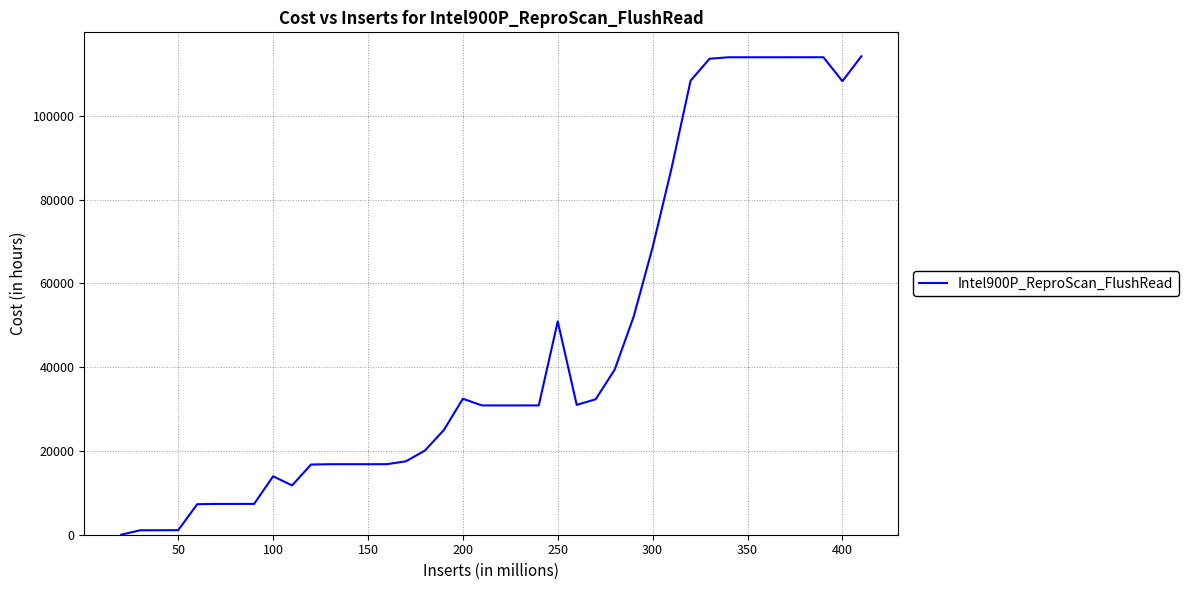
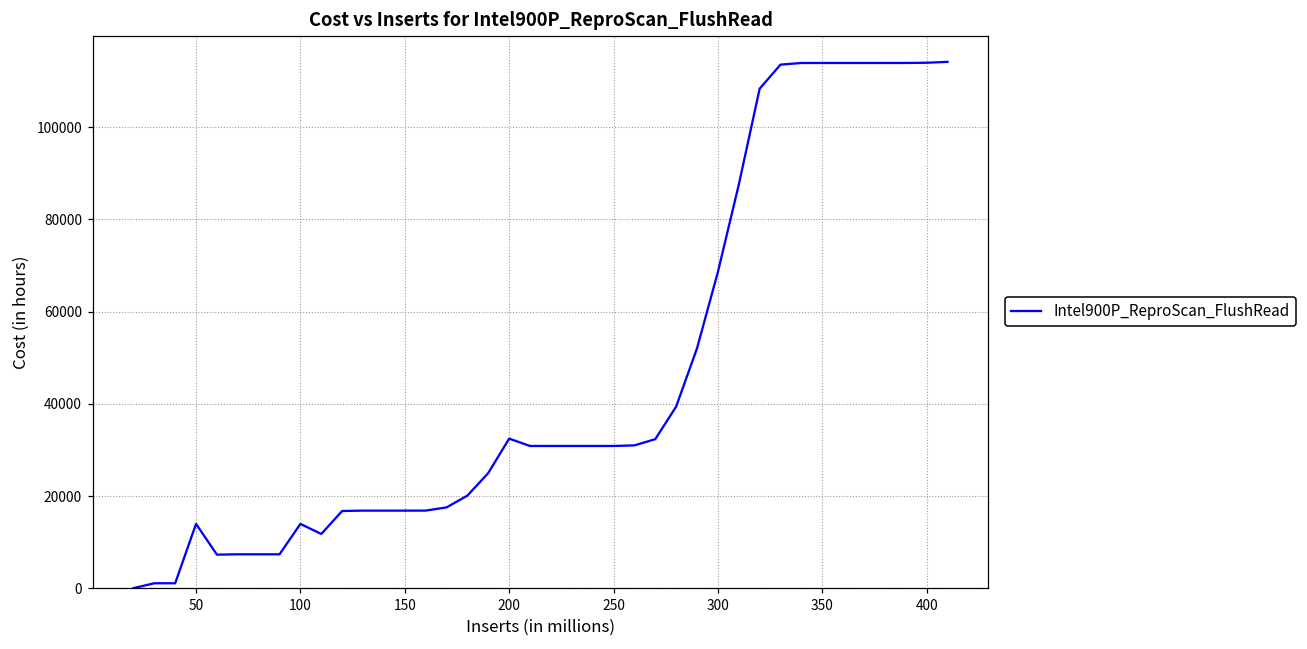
  {
-   "50": 1000,
+   "50": 14000,
    "100": 14000,
    "150": 17000,
    "200": 32000,
-   "250": 51000,
+   "250": 31000,
    "300": 69000,
    "350": 114000,
-   "400": 108000
+   "400": 114000
  }
